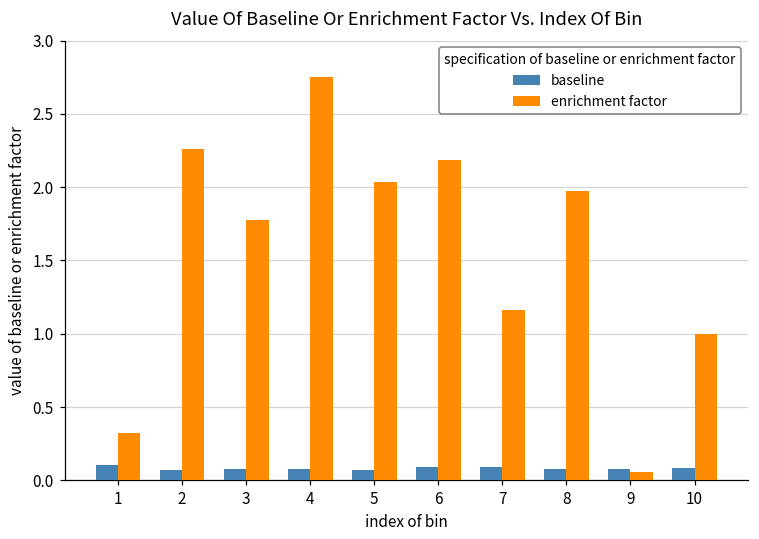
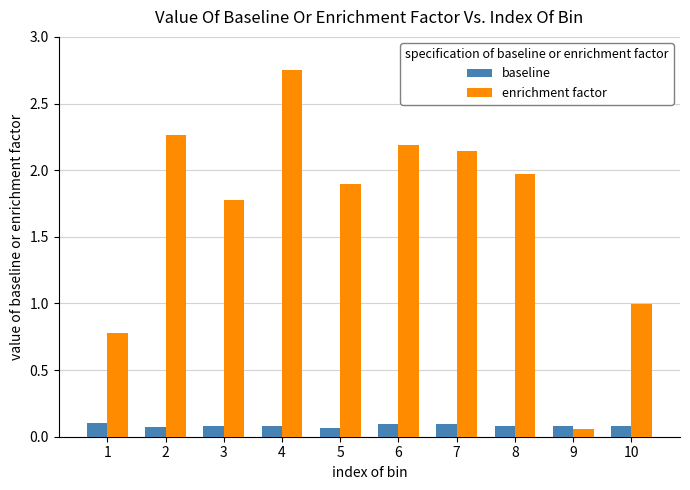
  {
    "baseline": {
      "1": 0.10,
      "2": 0.07,
      "3": 0.08,
      "4": 0.08,
      "5": 0.07,
      "6": 0.09,
      "7": 0.09,
      "8": 0.08,
      "9": 0.08,
      "10": 0.08
    },
    "enrichment factor": {
-     "1": 0.33,
+     "1": 0.78,
      "2": 2.26,
      "3": 1.78,
      "4": 2.75,
-     "5": 2.04,
+     "5": 1.89,
      "6": 2.19,
-     "7": 1.17,
+     "7": 2.15,
      "8": 1.97,
      "9": 0.06,
      "10": 1.00
    }
  }
